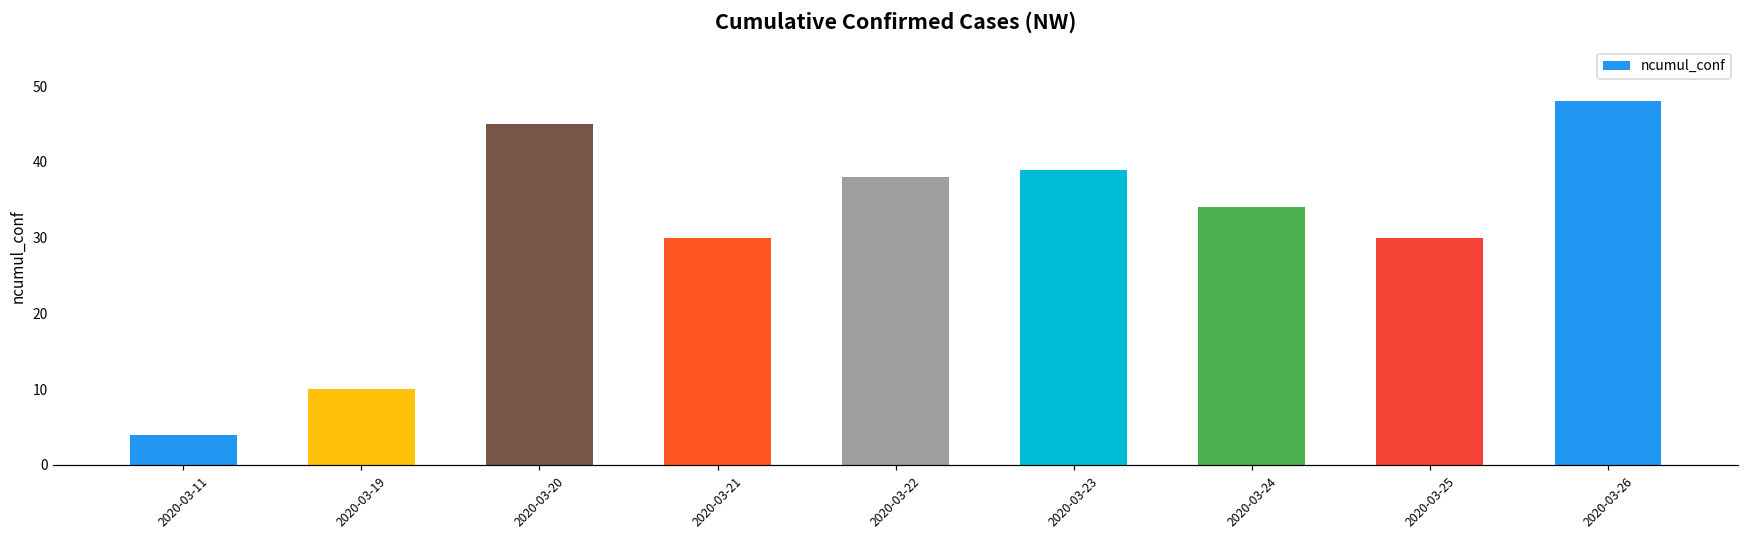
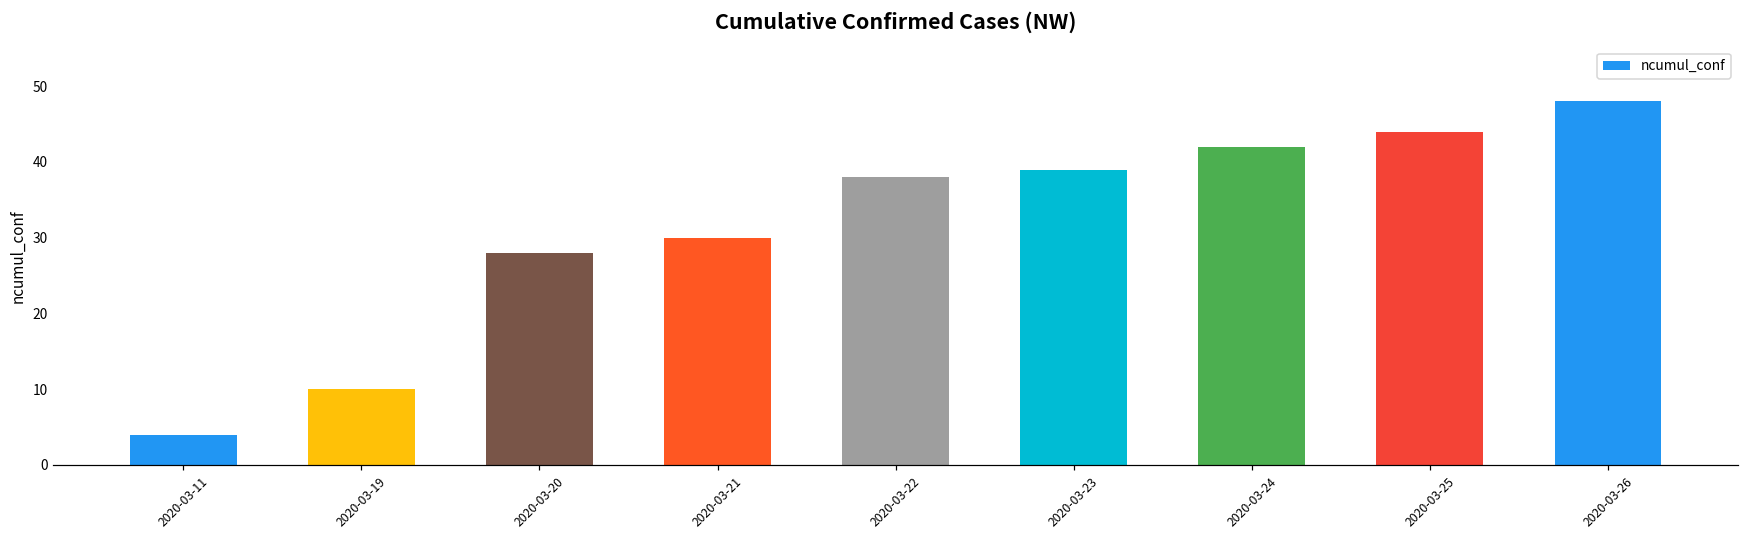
  {
    "2020-03-11": 4,
    "2020-03-19": 10,
-   "2020-03-20": 45,
+   "2020-03-20": 28,
    "2020-03-21": 30,
    "2020-03-22": 38,
    "2020-03-23": 39,
-   "2020-03-24": 34,
-   "2020-03-25": 30,
+   "2020-03-24": 42,
+   "2020-03-25": 44,
    "2020-03-26": 48
  }
